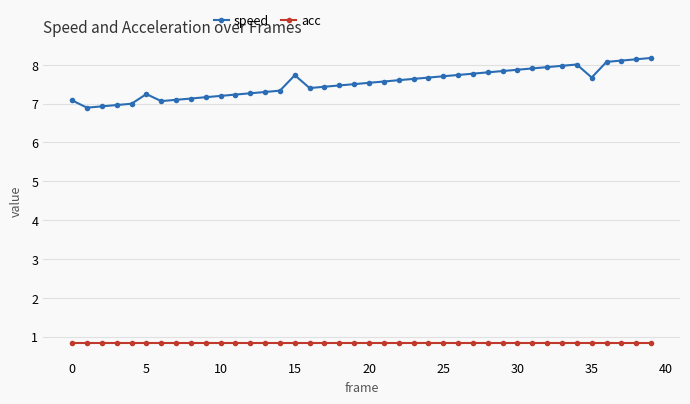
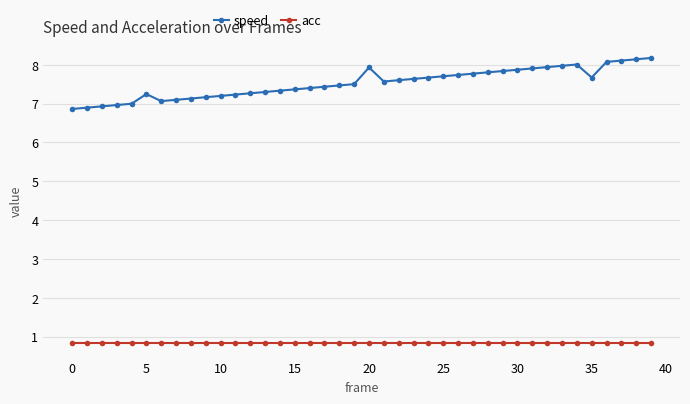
  {
    "speed": {
-     "0": 7.1,
+     "0": 6.9,
      "5": 7.2,
      "10": 7.2,
-     "15": 7.7,
-     "20": 7.5,
+     "15": 7.4,
+     "20": 7.9,
      "25": 7.7,
      "30": 7.9,
      "35": 7.7
    },
    "acc": {
      "0": 0.8,
      "5": 0.8,
      "10": 0.8,
      "15": 0.8,
      "20": 0.8,
      "25": 0.8,
      "30": 0.8,
      "35": 0.8
    }
  }
